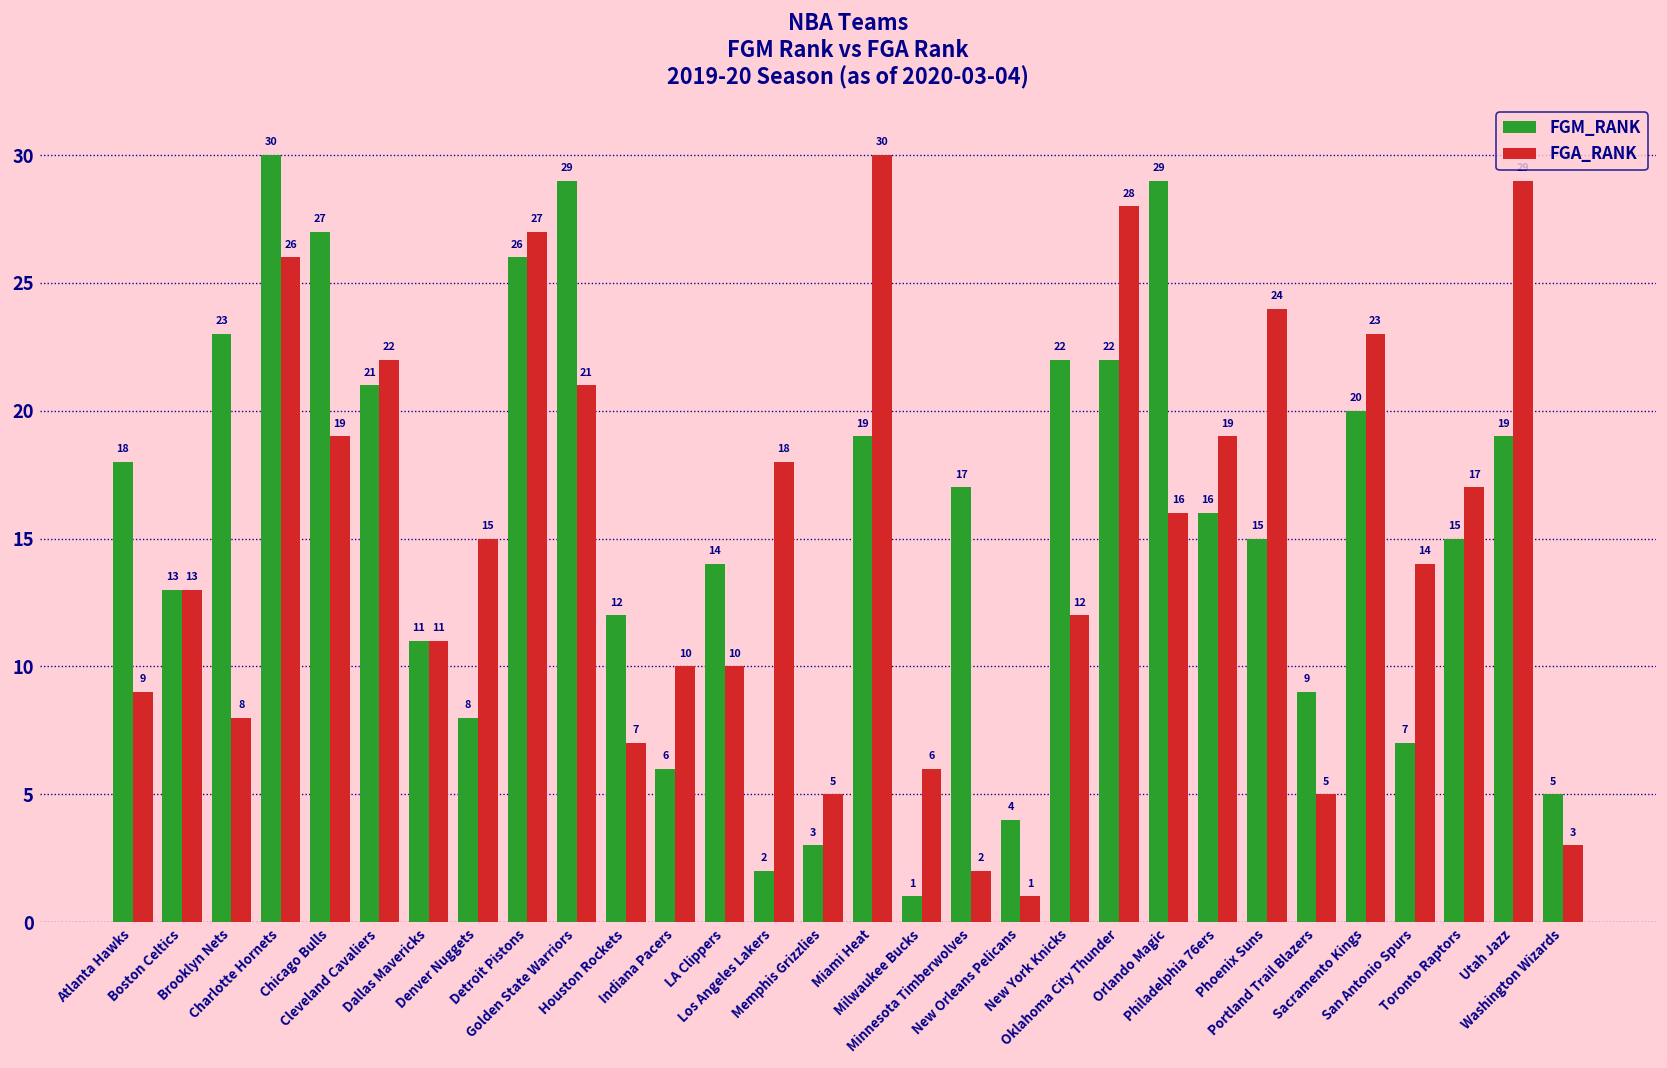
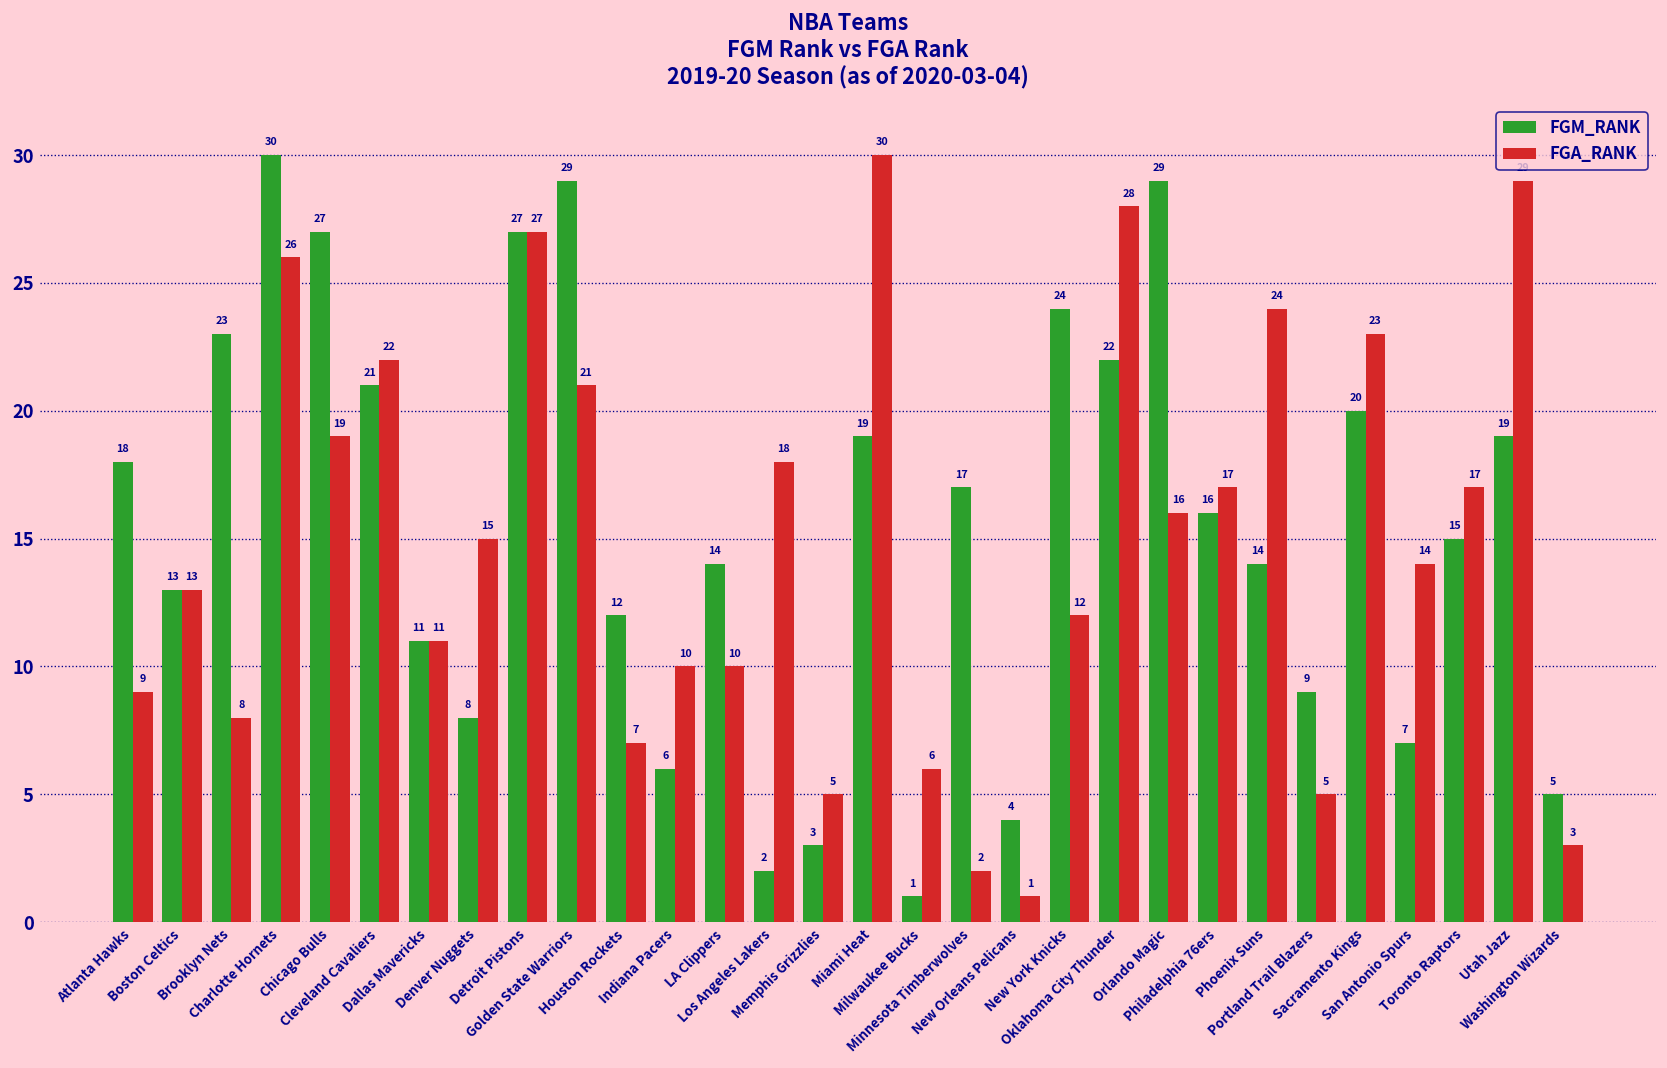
  {
    "FGM_RANK": {
      "Atlanta Hawks": 18,
      "Boston Celtics": 13,
      "Brooklyn Nets": 23,
      "Charlotte Hornets": 30,
      "Chicago Bulls": 27,
      "Cleveland Cavaliers": 21,
      "Dallas Mavericks": 11,
      "Denver Nuggets": 8,
-     "Detroit Pistons": 26,
+     "Detroit Pistons": 27,
      "Golden State Warriors": 29,
      "Houston Rockets": 12,
      "Indiana Pacers": 6,
      "LA Clippers": 14,
      "Los Angeles Lakers": 2,
      "Memphis Grizzlies": 3,
      "Miami Heat": 19,
      "Milwaukee Bucks": 1,
      "Minnesota Timberwolves": 17,
      "New Orleans Pelicans": 4,
-     "New York Knicks": 22,
+     "New York Knicks": 24,
      "Oklahoma City Thunder": 22,
      "Orlando Magic": 29,
      "Philadelphia 76ers": 16,
-     "Phoenix Suns": 15,
+     "Phoenix Suns": 14,
      "Portland Trail Blazers": 9,
      "Sacramento Kings": 20,
      "San Antonio Spurs": 7,
      "Toronto Raptors": 15,
      "Utah Jazz": 19,
      "Washington Wizards": 5
    },
    "FGA_RANK": {
      "Atlanta Hawks": 9,
      "Boston Celtics": 13,
      "Brooklyn Nets": 8,
      "Charlotte Hornets": 26,
      "Chicago Bulls": 19,
      "Cleveland Cavaliers": 22,
      "Dallas Mavericks": 11,
      "Denver Nuggets": 15,
      "Detroit Pistons": 27,
      "Golden State Warriors": 21,
      "Houston Rockets": 7,
      "Indiana Pacers": 10,
      "LA Clippers": 10,
      "Los Angeles Lakers": 18,
      "Memphis Grizzlies": 5,
      "Miami Heat": 30,
      "Milwaukee Bucks": 6,
      "Minnesota Timberwolves": 2,
      "New Orleans Pelicans": 1,
      "New York Knicks": 12,
      "Oklahoma City Thunder": 28,
      "Orlando Magic": 16,
-     "Philadelphia 76ers": 19,
+     "Philadelphia 76ers": 17,
      "Phoenix Suns": 24,
      "Portland Trail Blazers": 5,
      "Sacramento Kings": 23,
      "San Antonio Spurs": 14,
      "Toronto Raptors": 17,
      "Washington Wizards": 3
    }
  }
